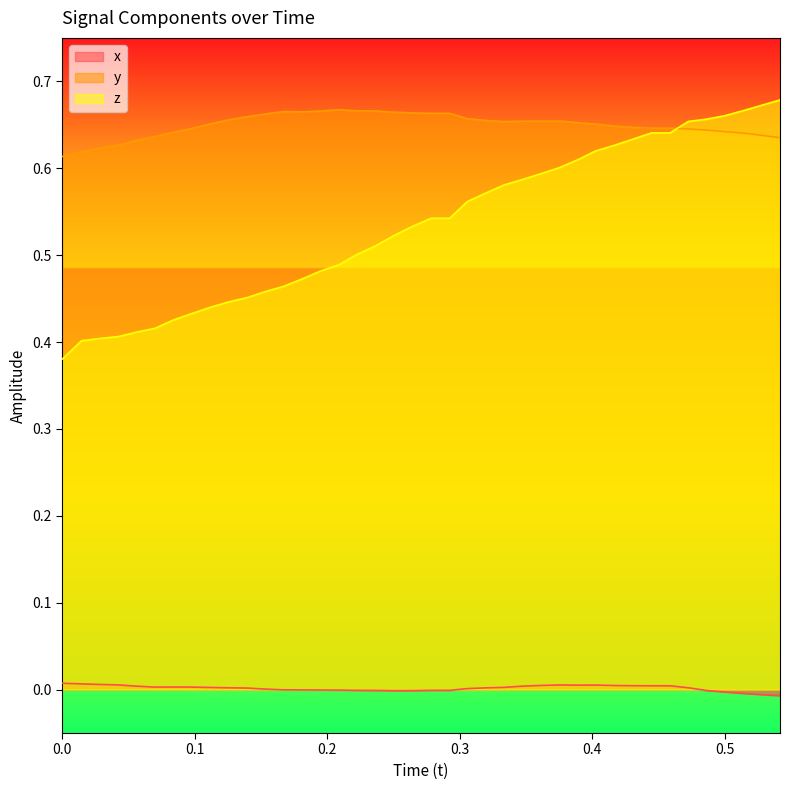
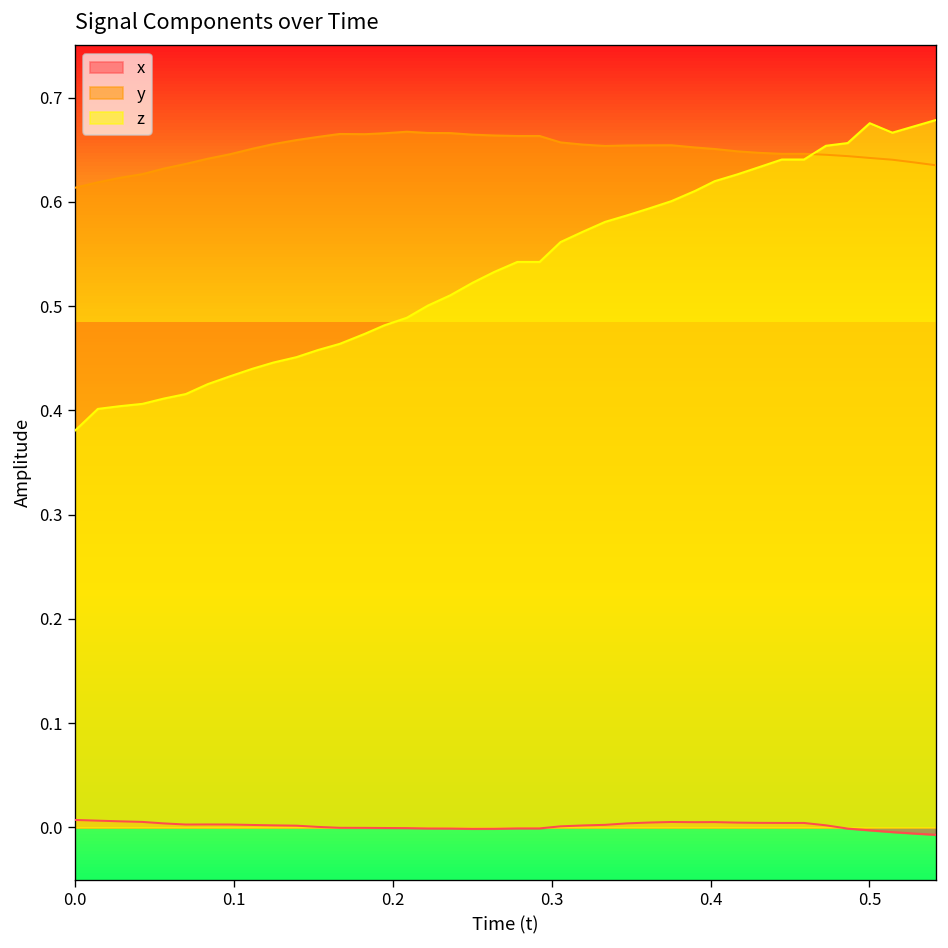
  {
    "y": {
      "0.0": 0.61,
      "0.5": 0.64
    },
    "z": {
      "0.0": 0.38,
-     "0.5": 0.66
+     "0.5": 0.68
    }
  }
